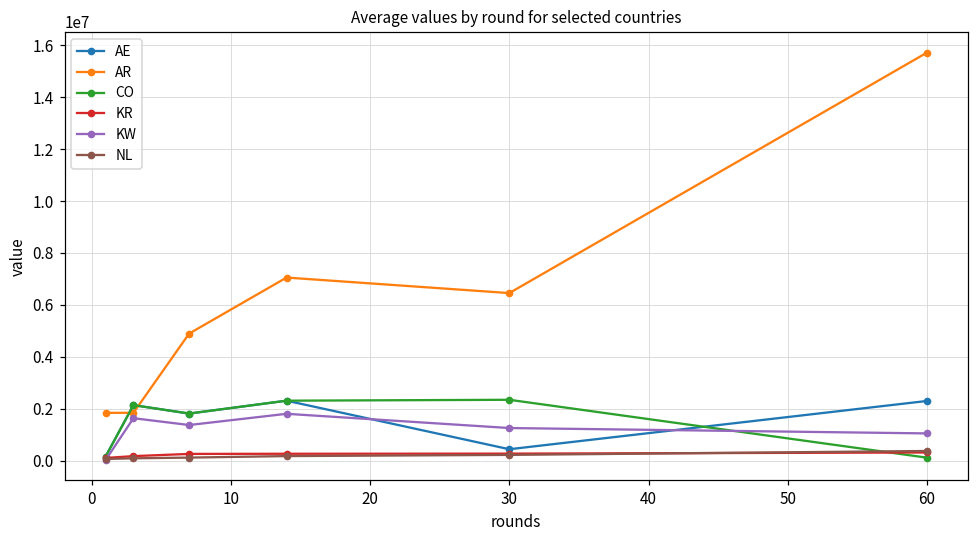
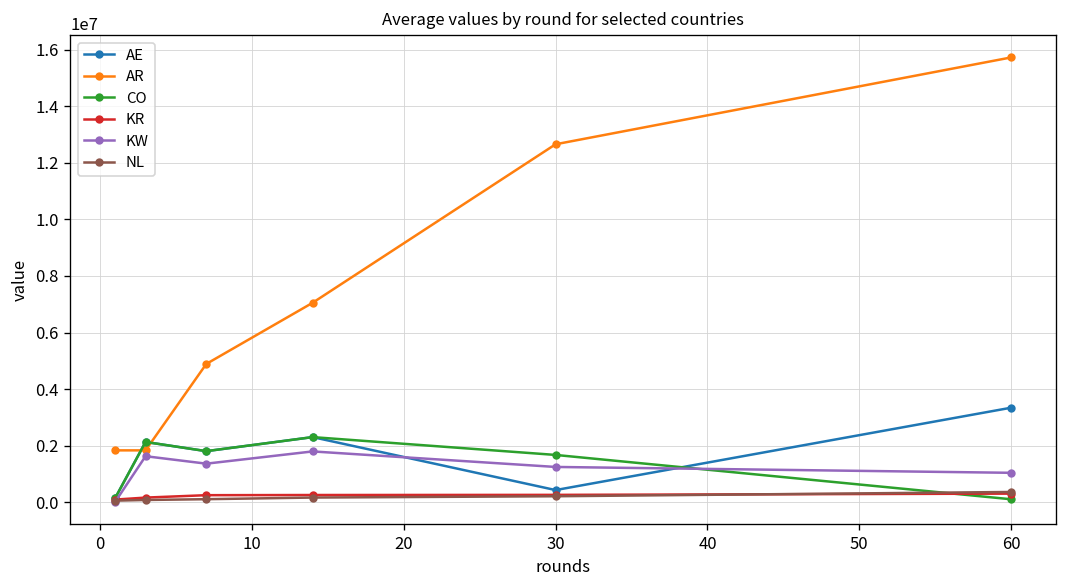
  {
    "AE": {
      "30": 400000,
-     "60": 2300000
+     "60": 3300000
    },
    "AR": {
-     "30": 6500000,
+     "30": 12700000,
      "60": 15700000
    },
    "CO": {
-     "30": 2300000,
+     "30": 1700000,
      "60": 100000
    },
    "KW": {
      "30": 1300000,
      "60": 1000000
    }
  }
